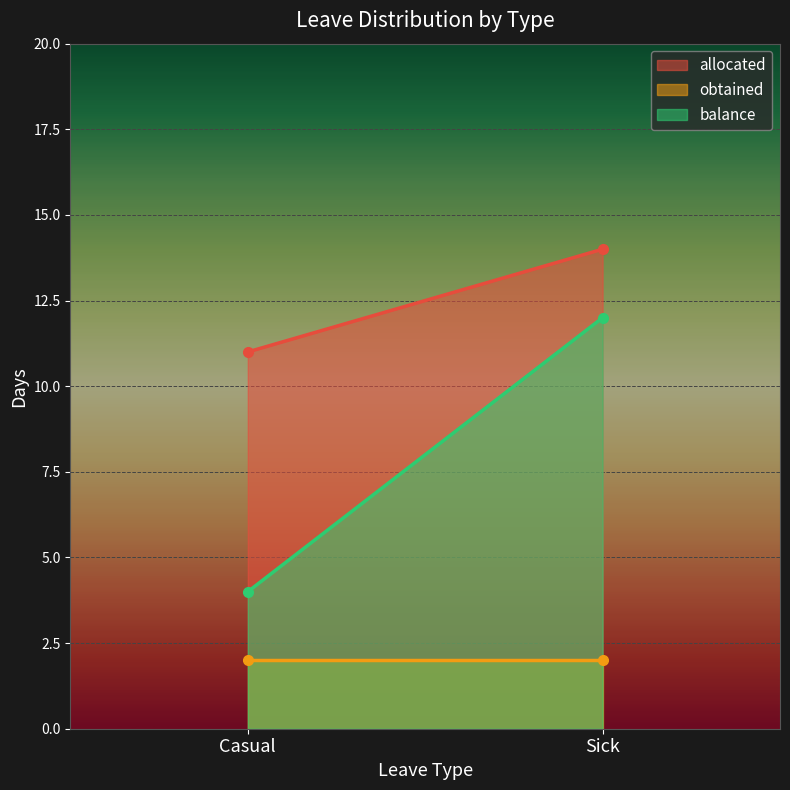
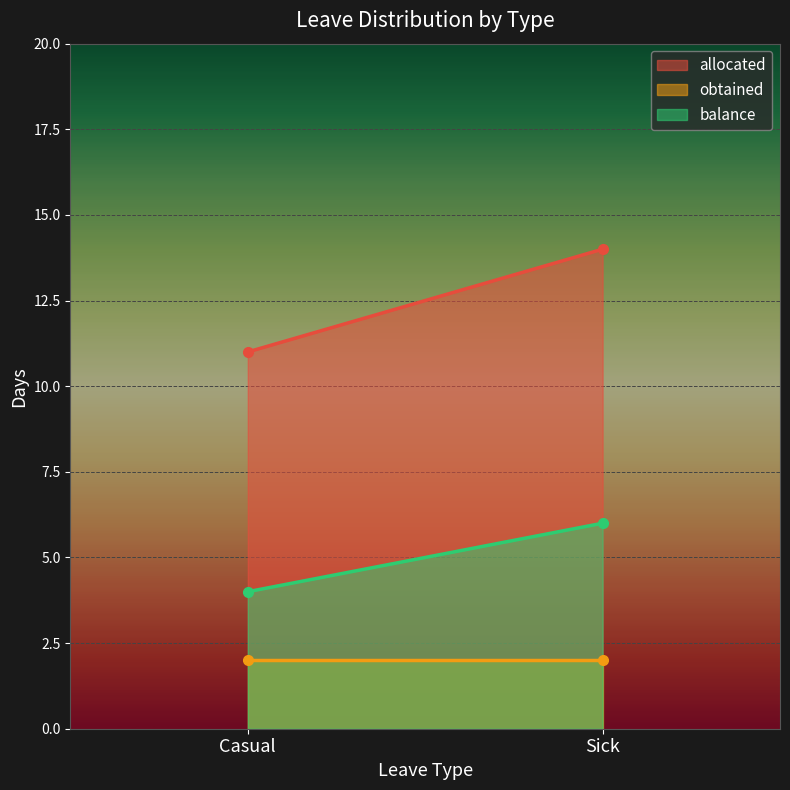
  {
    "allocated": {
      "Casual": 11,
      "Sick": 14
    },
    "obtained": {
      "Casual": 2,
      "Sick": 2
    },
    "balance": {
      "Casual": 4,
-     "Sick": 12
+     "Sick": 6
    }
  }
